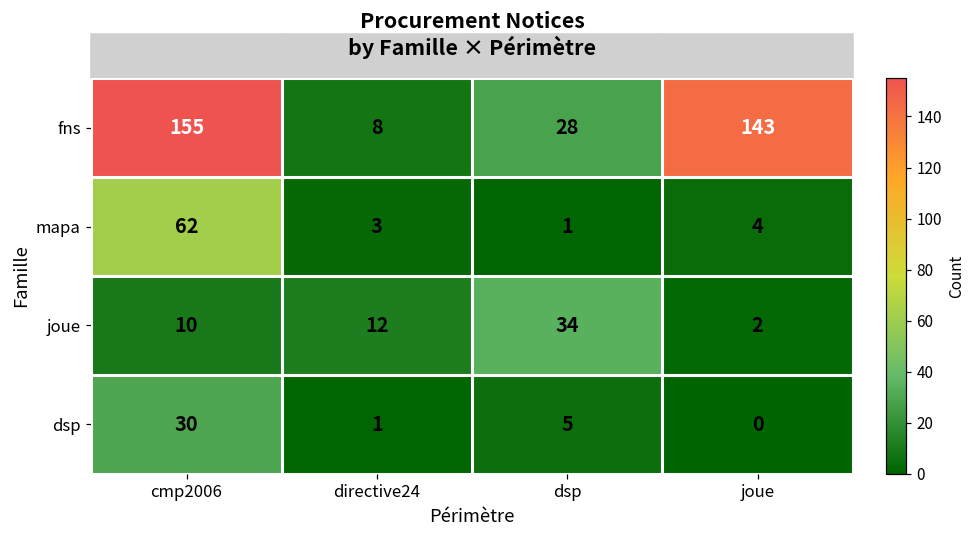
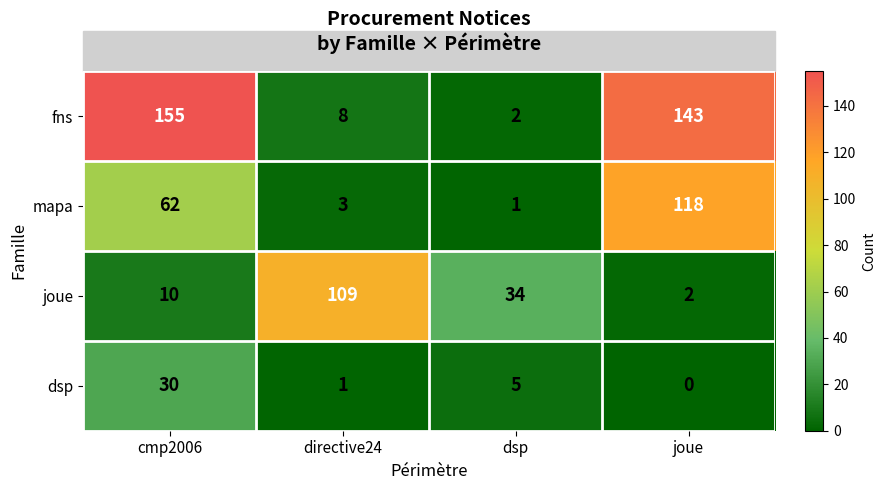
  {
    "fns": {
      "cmp2006": 155,
      "directive24": 8,
-     "dsp": 28,
+     "dsp": 2,
      "joue": 143
    },
    "mapa": {
      "cmp2006": 62,
      "directive24": 3,
      "dsp": 1,
-     "joue": 4
+     "joue": 118
    },
    "joue": {
      "cmp2006": 10,
-     "directive24": 12,
+     "directive24": 109,
      "dsp": 34,
      "joue": 2
    },
    "dsp": {
      "cmp2006": 30,
      "directive24": 1,
      "dsp": 5,
      "joue": 0
    }
  }
